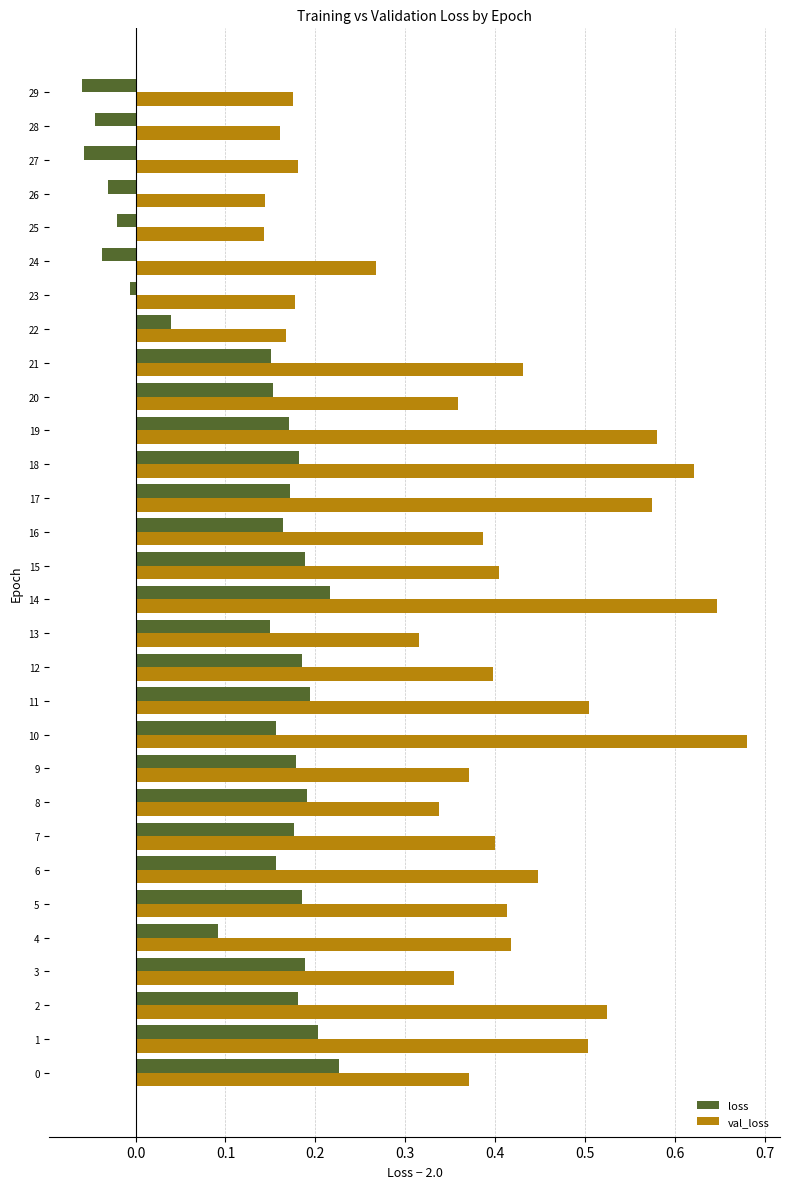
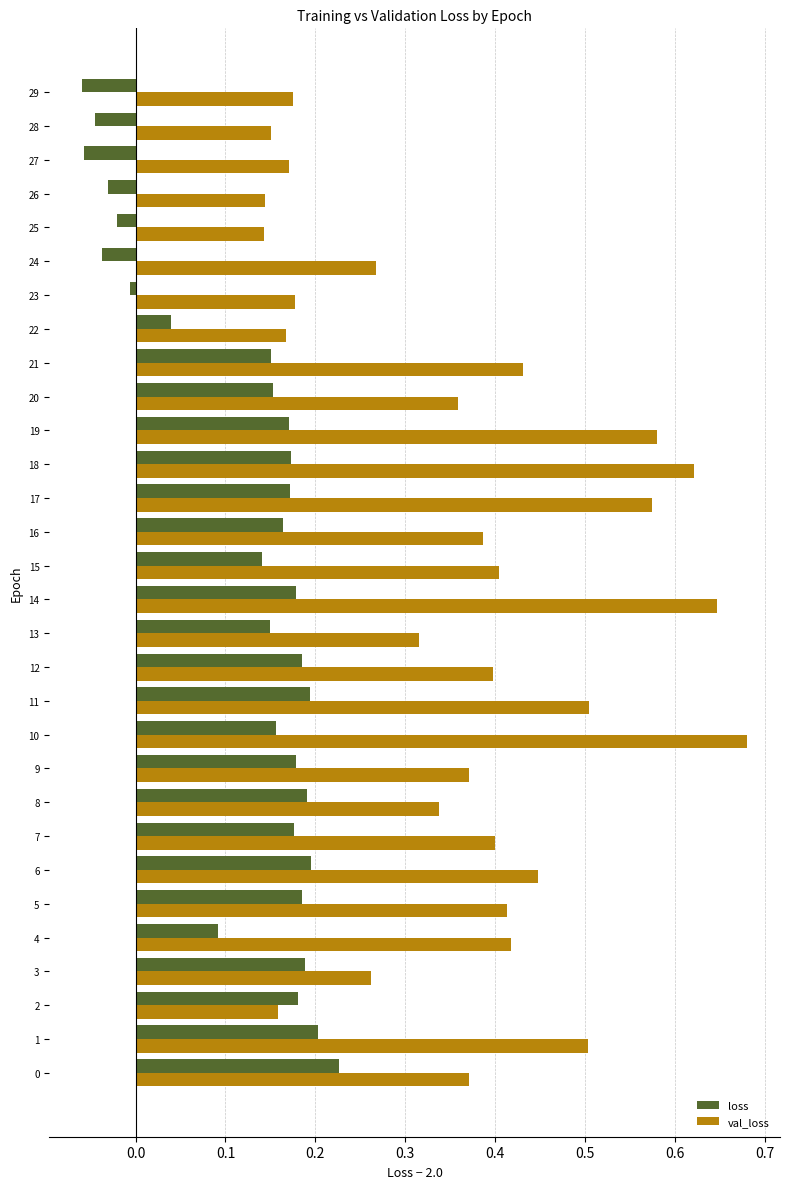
  {
    "loss": {
      "29": -0.06,
      "28": -0.05,
      "27": -0.06,
      "26": -0.03,
      "25": -0.02,
      "24": -0.04,
      "23": -0.01,
      "22": 0.04,
      "21": 0.15,
      "20": 0.15,
      "19": 0.17,
-     "18": 0.18,
+     "18": 0.17,
      "17": 0.17,
      "16": 0.16,
-     "15": 0.19,
-     "14": 0.22,
+     "15": 0.14,
+     "14": 0.18,
      "13": 0.15,
      "12": 0.19,
      "11": 0.19,
      "10": 0.16,
      "9": 0.18,
      "8": 0.19,
      "7": 0.18,
-     "6": 0.16,
+     "6": 0.20,
      "5": 0.19,
      "4": 0.09,
      "3": 0.19,
      "2": 0.18,
      "1": 0.20,
      "0": 0.23
    },
    "val_loss": {
      "29": 0.17,
-     "28": 0.16,
-     "27": 0.18,
+     "28": 0.15,
+     "27": 0.17,
      "26": 0.14,
      "25": 0.14,
      "24": 0.27,
      "23": 0.18,
      "22": 0.17,
      "21": 0.43,
      "20": 0.36,
      "19": 0.58,
      "18": 0.62,
      "17": 0.57,
      "16": 0.39,
      "15": 0.40,
      "14": 0.65,
      "13": 0.32,
      "12": 0.40,
      "11": 0.50,
      "10": 0.68,
      "9": 0.37,
      "8": 0.34,
      "7": 0.40,
      "6": 0.45,
      "5": 0.41,
      "4": 0.42,
-     "3": 0.35,
-     "2": 0.52,
+     "3": 0.26,
+     "2": 0.16,
      "1": 0.50,
      "0": 0.37
    }
  }
